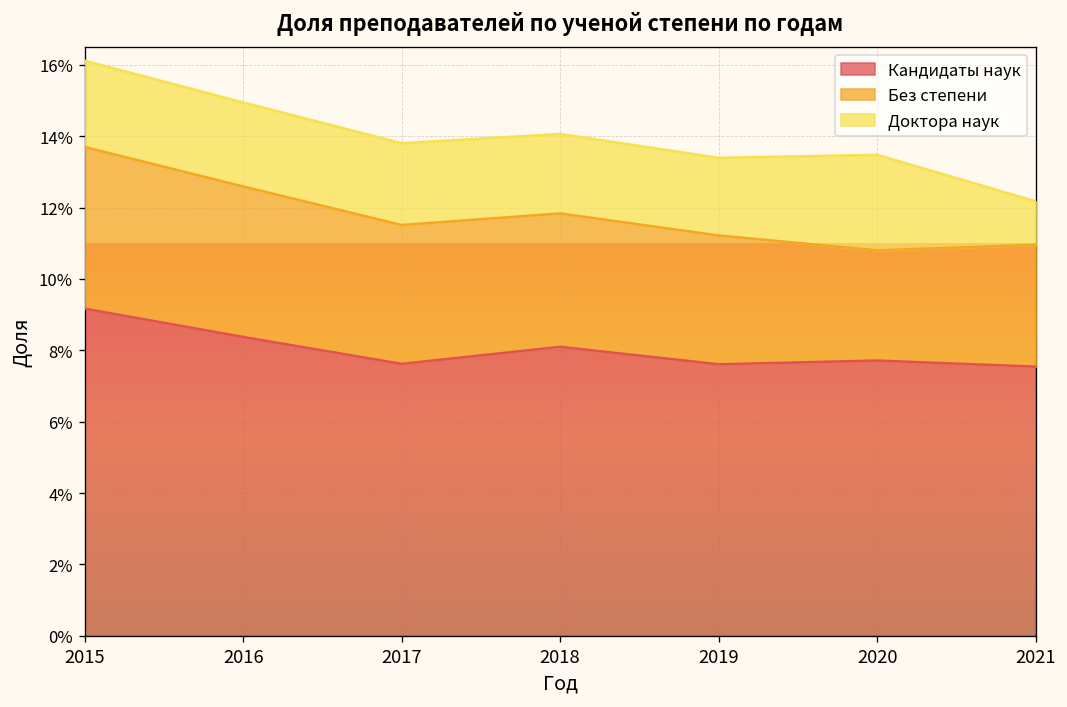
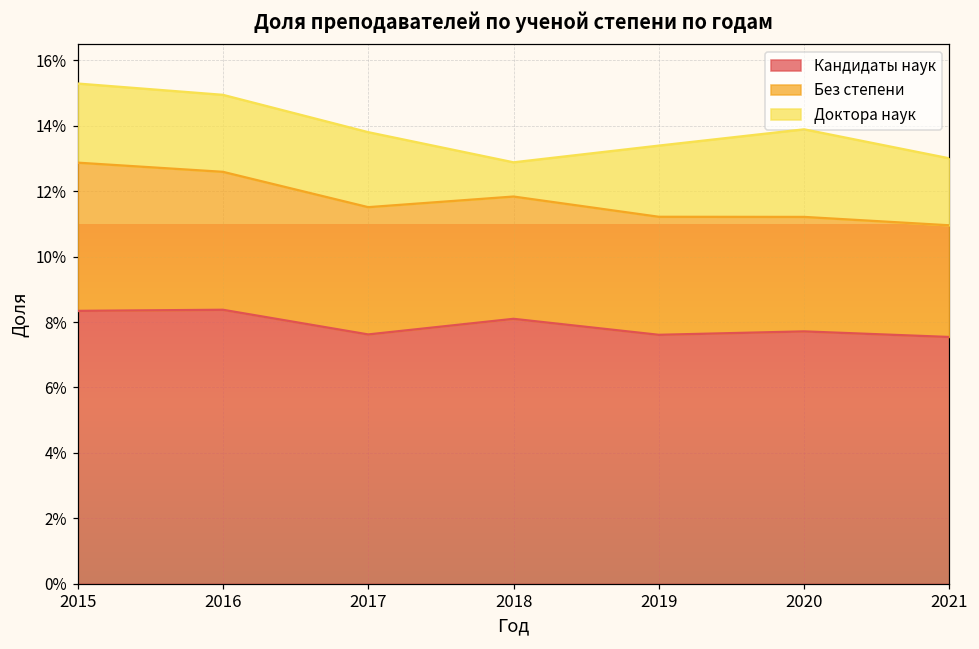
  {
    "Кандидаты наук": {
-     "2015": "9.2%",
+     "2015": "8.3%",
      "2016": "8.4%",
      "2017": "7.6%",
      "2018": "8.1%",
      "2019": "7.6%",
      "2020": "7.7%",
      "2021": "7.5%"
    },
    "Без степени": {
      "2015": "4.5%",
      "2016": "4.2%",
      "2017": "3.9%",
      "2018": "3.7%",
      "2019": "3.6%",
-     "2020": "3.1%",
+     "2020": "3.5%",
      "2021": "3.4%"
    },
    "Доктора наук": {
      "2015": "2.4%",
      "2016": "2.4%",
      "2017": "2.3%",
-     "2018": "2.2%",
+     "2018": "1.0%",
      "2019": "2.2%",
      "2020": "2.7%",
-     "2021": "1.2%"
+     "2021": "2.0%"
    }
  }
